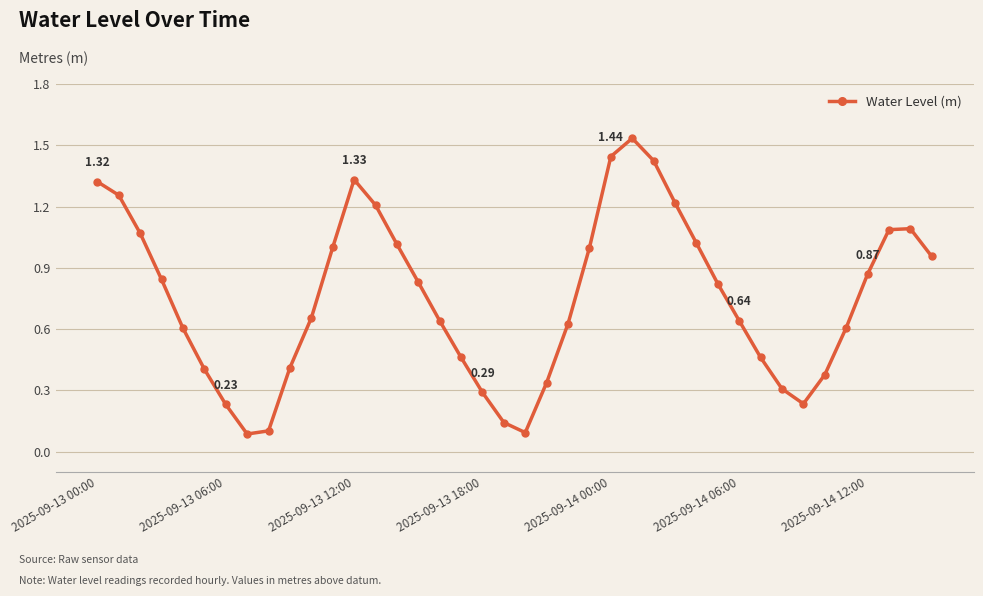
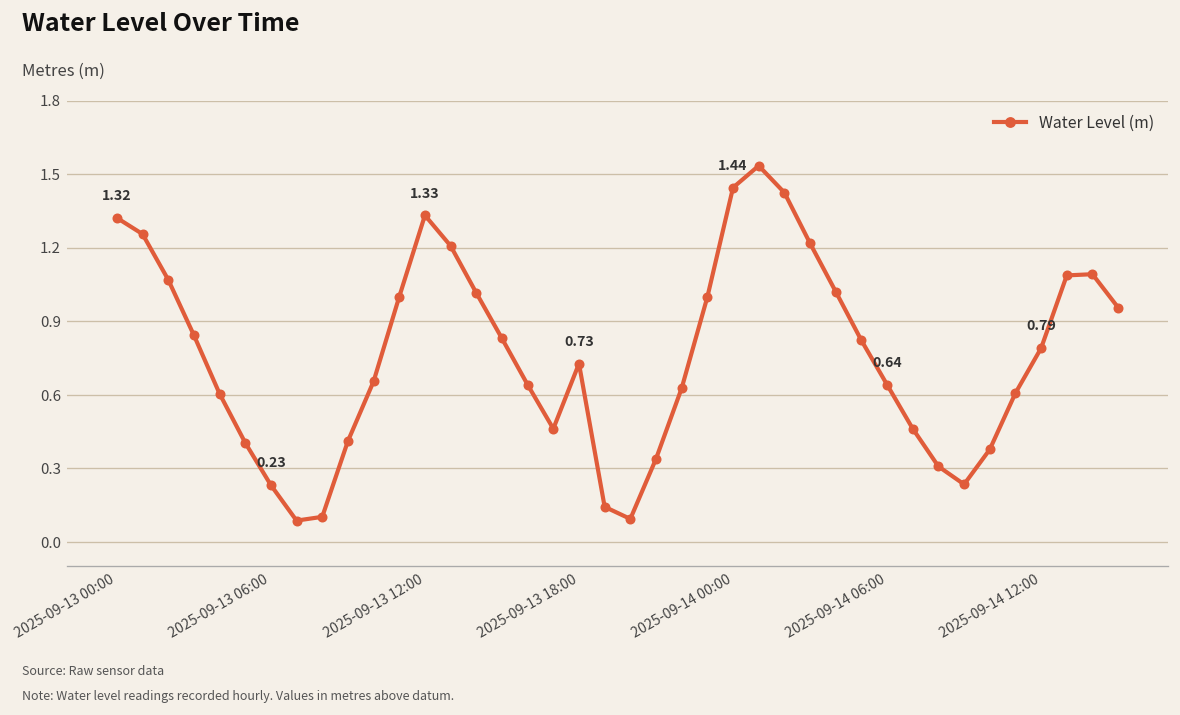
  {
    "2025-09-13 00:00": 1.32,
    "2025-09-13 06:00": 0.23,
    "2025-09-13 12:00": 1.33,
-   "2025-09-13 18:00": 0.29,
+   "2025-09-13 18:00": 0.73,
    "2025-09-14 00:00": 1.44,
    "2025-09-14 06:00": 0.64,
-   "2025-09-14 12:00": 0.87
+   "2025-09-14 12:00": 0.79
  }
